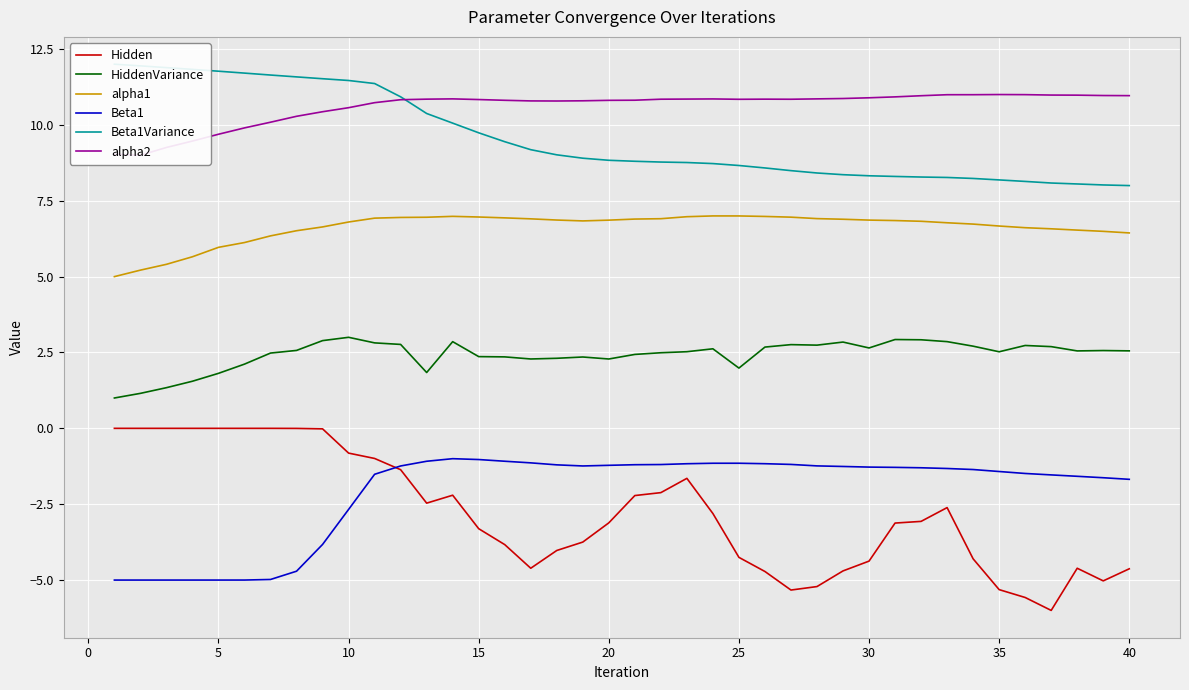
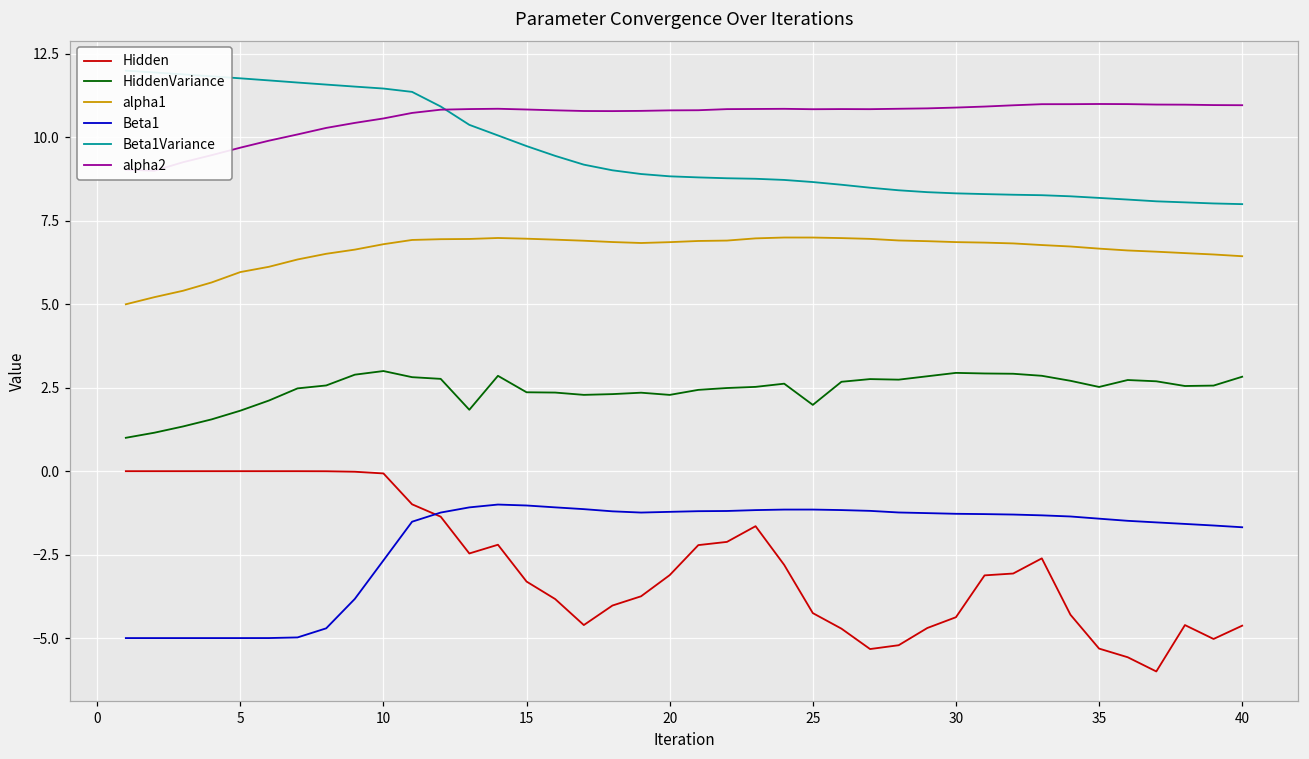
  {
    "Hidden": {
      "5": 0.0,
-     "10": -0.8,
+     "10": -0.1,
      "15": -3.3,
      "20": -3.1,
      "25": -4.3,
      "30": -4.4,
      "35": -5.3,
      "40": -4.6
    },
    "HiddenVariance": {
      "5": 1.8,
      "10": 3.0,
      "15": 2.4,
      "20": 2.3,
      "25": 2.0,
-     "30": 2.6,
+     "30": 2.9,
      "35": 2.5,
-     "40": 2.6
+     "40": 2.8
    },
    "alpha1": {
      "5": 6.0,
      "10": 6.8,
      "15": 7.0,
      "20": 6.9,
      "25": 7.0,
      "30": 6.9,
      "35": 6.7,
      "40": 6.4
    },
    "Beta1": {
      "5": -5.0,
      "10": -2.7,
      "15": -1.0,
      "20": -1.2,
      "25": -1.2,
      "30": -1.3,
      "35": -1.4,
      "40": -1.7
    },
    "Beta1Variance": {
      "5": 11.8,
      "10": 11.5,
      "15": 9.7,
      "20": 8.8,
      "25": 8.7,
      "30": 8.3,
      "35": 8.2,
      "40": 8.0
    },
    "alpha2": {
      "5": 9.7,
      "10": 10.6,
      "15": 10.8,
      "20": 10.8,
      "25": 10.8,
      "30": 10.9,
      "35": 11.0,
      "40": 11.0
    }
  }
